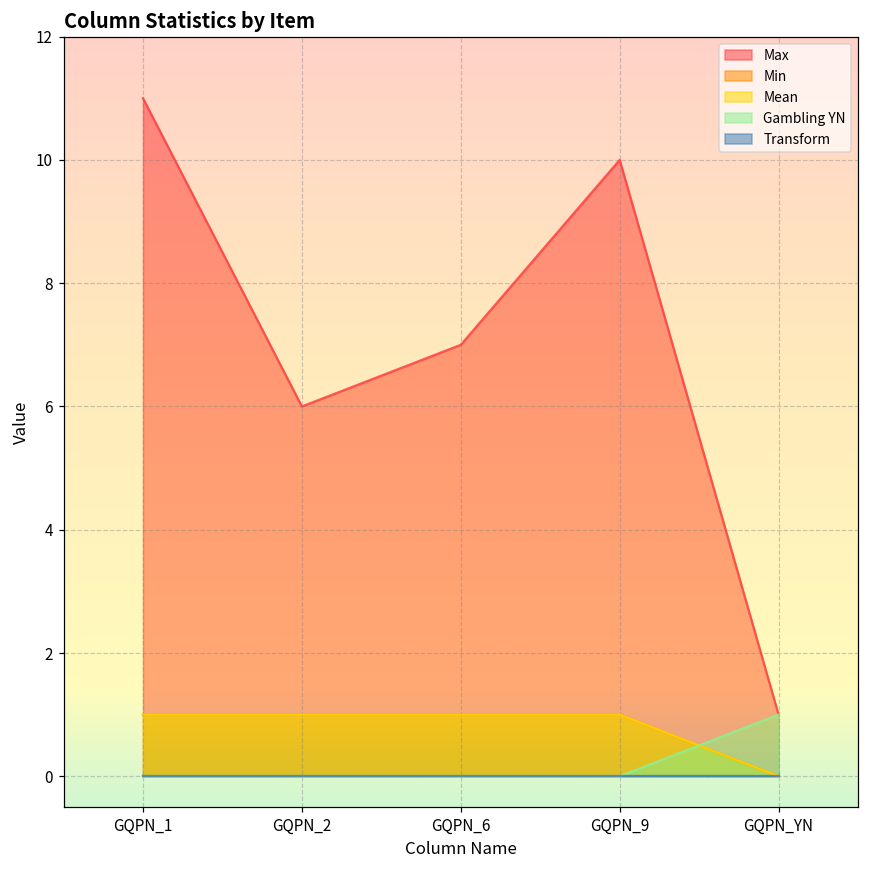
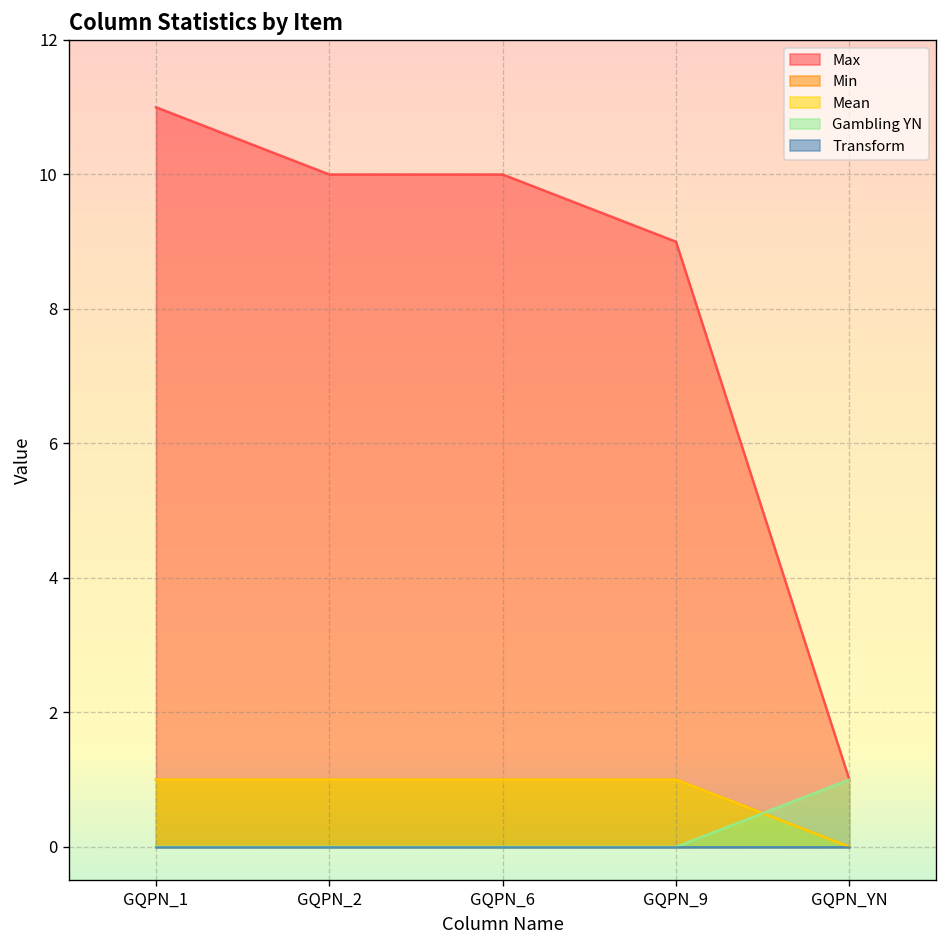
  {
    "Max": {
      "GQPN_1": 11,
-     "GQPN_2": 6,
-     "GQPN_6": 7,
-     "GQPN_9": 10
+     "GQPN_2": 10,
+     "GQPN_6": 10,
+     "GQPN_9": 9
    },
    "Mean": {
      "GQPN_1": 1,
      "GQPN_2": 1,
      "GQPN_6": 1,
      "GQPN_9": 1
    }
  }
